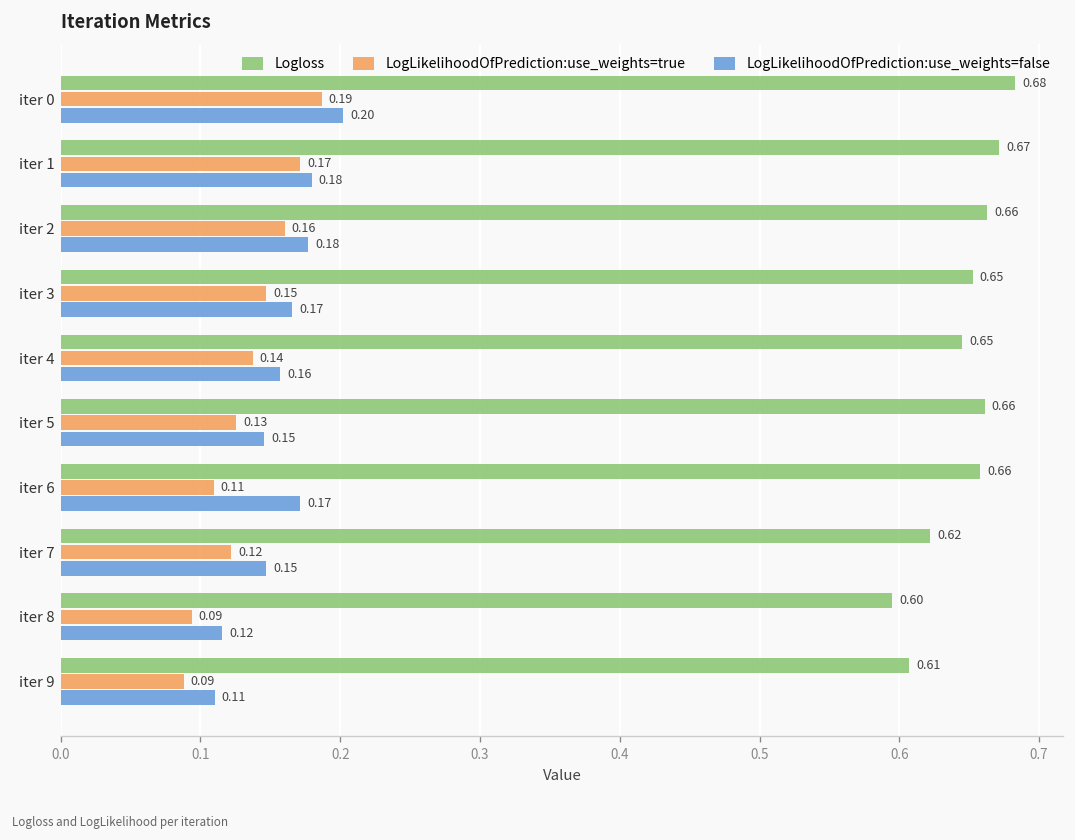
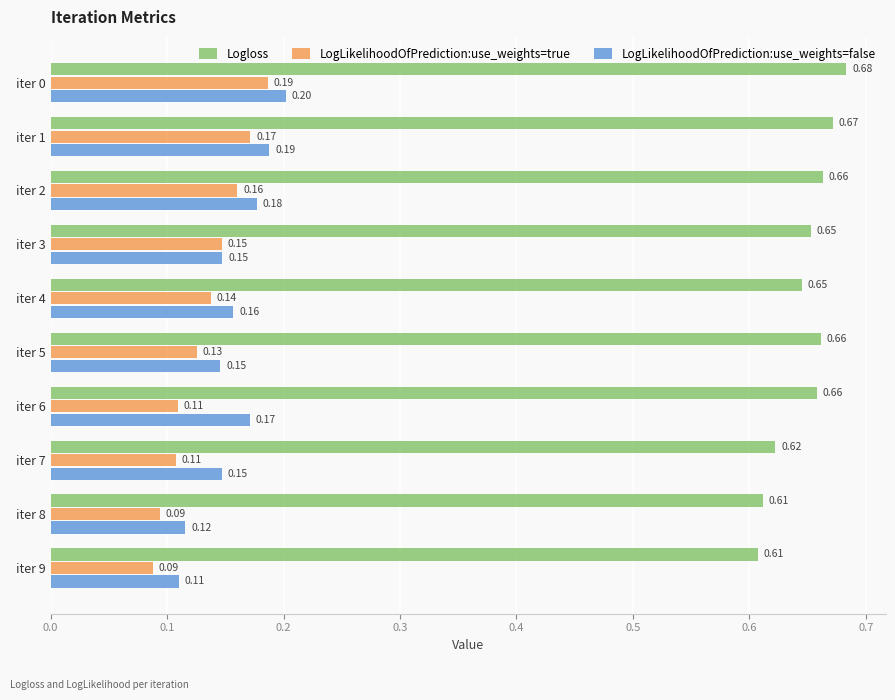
  {
    "Logloss": {
      "iter 0": 0.68,
      "iter 1": 0.67,
      "iter 2": 0.66,
      "iter 3": 0.65,
      "iter 4": 0.65,
      "iter 5": 0.66,
      "iter 6": 0.66,
      "iter 7": 0.62,
-     "iter 8": 0.60,
+     "iter 8": 0.61,
      "iter 9": 0.61
    },
    "LogLikelihoodOfPrediction:use_weights=true": {
      "iter 0": 0.19,
      "iter 1": 0.17,
      "iter 2": 0.16,
      "iter 3": 0.15,
      "iter 4": 0.14,
      "iter 5": 0.13,
      "iter 6": 0.11,
-     "iter 7": 0.12,
+     "iter 7": 0.11,
      "iter 8": 0.09,
      "iter 9": 0.09
    },
    "LogLikelihoodOfPrediction:use_weights=false": {
      "iter 0": 0.20,
-     "iter 1": 0.18,
+     "iter 1": 0.19,
      "iter 2": 0.18,
-     "iter 3": 0.17,
+     "iter 3": 0.15,
      "iter 4": 0.16,
      "iter 5": 0.15,
      "iter 6": 0.17,
      "iter 7": 0.15,
      "iter 8": 0.12,
      "iter 9": 0.11
    }
  }
